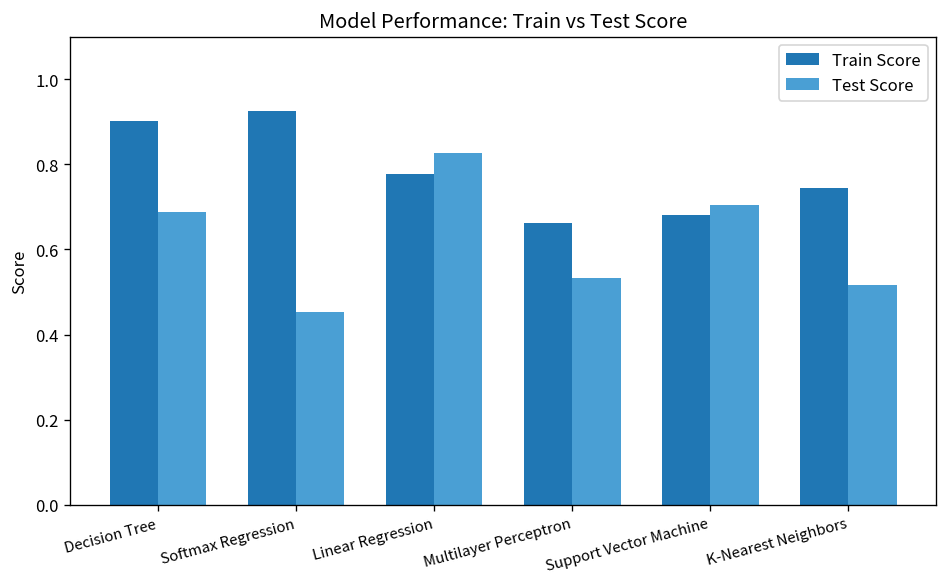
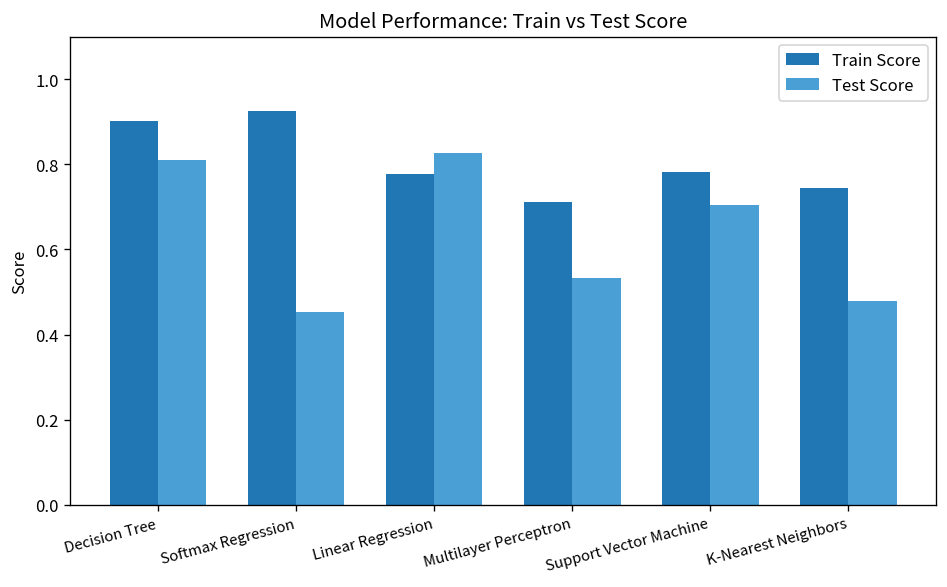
  {
    "Train Score": {
      "Decision Tree": 0.90,
      "Softmax Regression": 0.93,
      "Linear Regression": 0.78,
-     "Multilayer Perceptron": 0.66,
-     "Support Vector Machine": 0.68,
+     "Multilayer Perceptron": 0.71,
+     "Support Vector Machine": 0.78,
      "K-Nearest Neighbors": 0.75
    },
    "Test Score": {
-     "Decision Tree": 0.69,
+     "Decision Tree": 0.81,
      "Softmax Regression": 0.45,
      "Linear Regression": 0.83,
      "Multilayer Perceptron": 0.53,
      "Support Vector Machine": 0.70,
-     "K-Nearest Neighbors": 0.52
+     "K-Nearest Neighbors": 0.48
    }
  }
